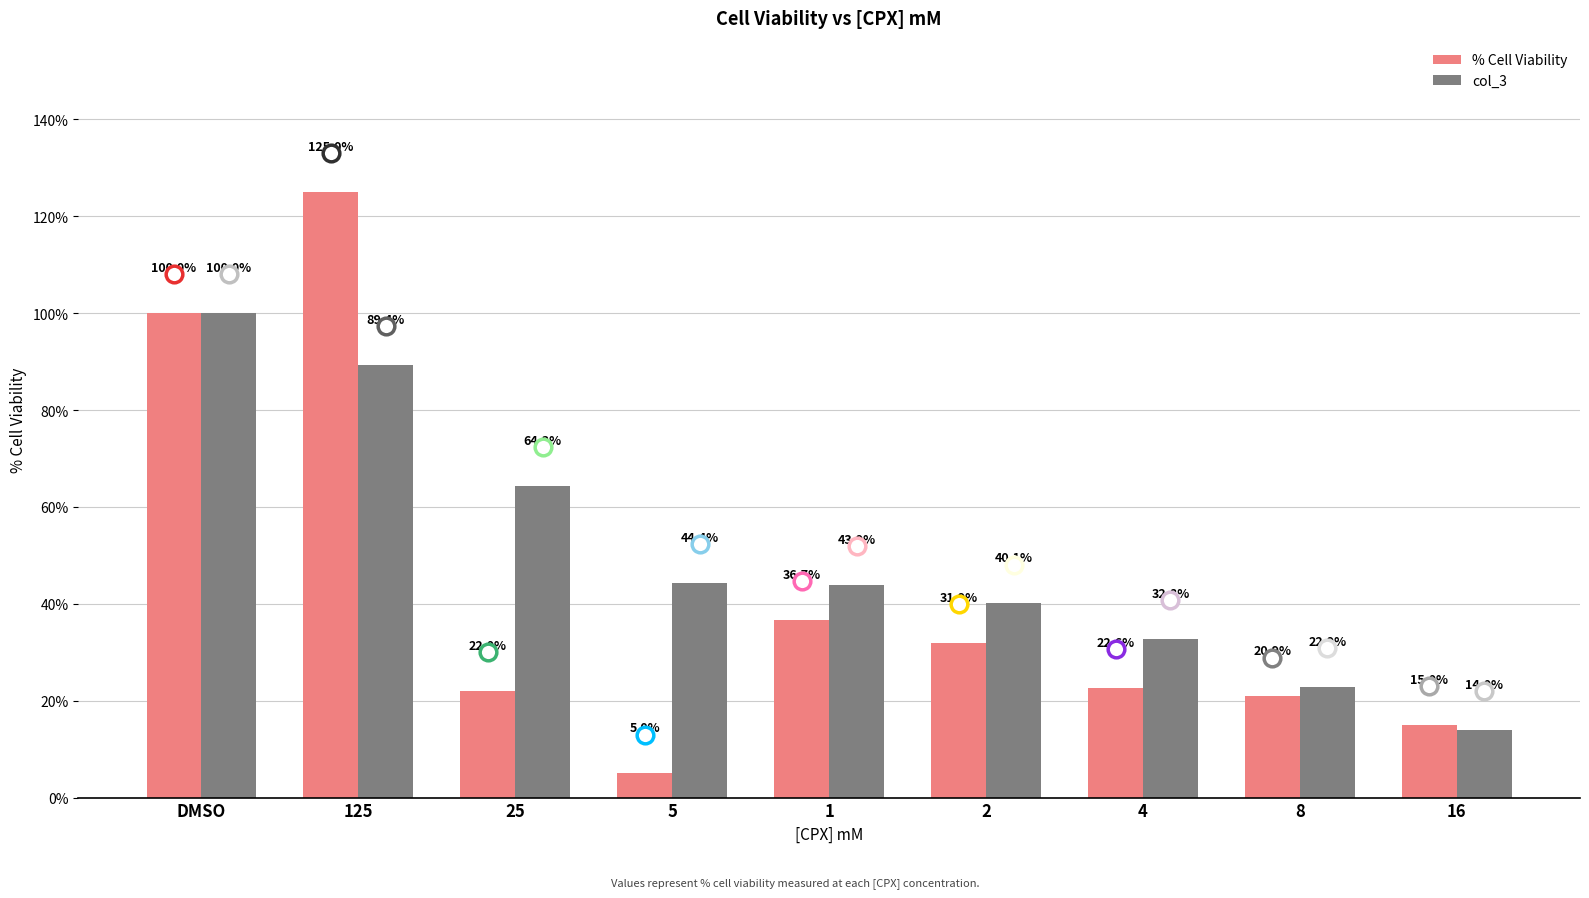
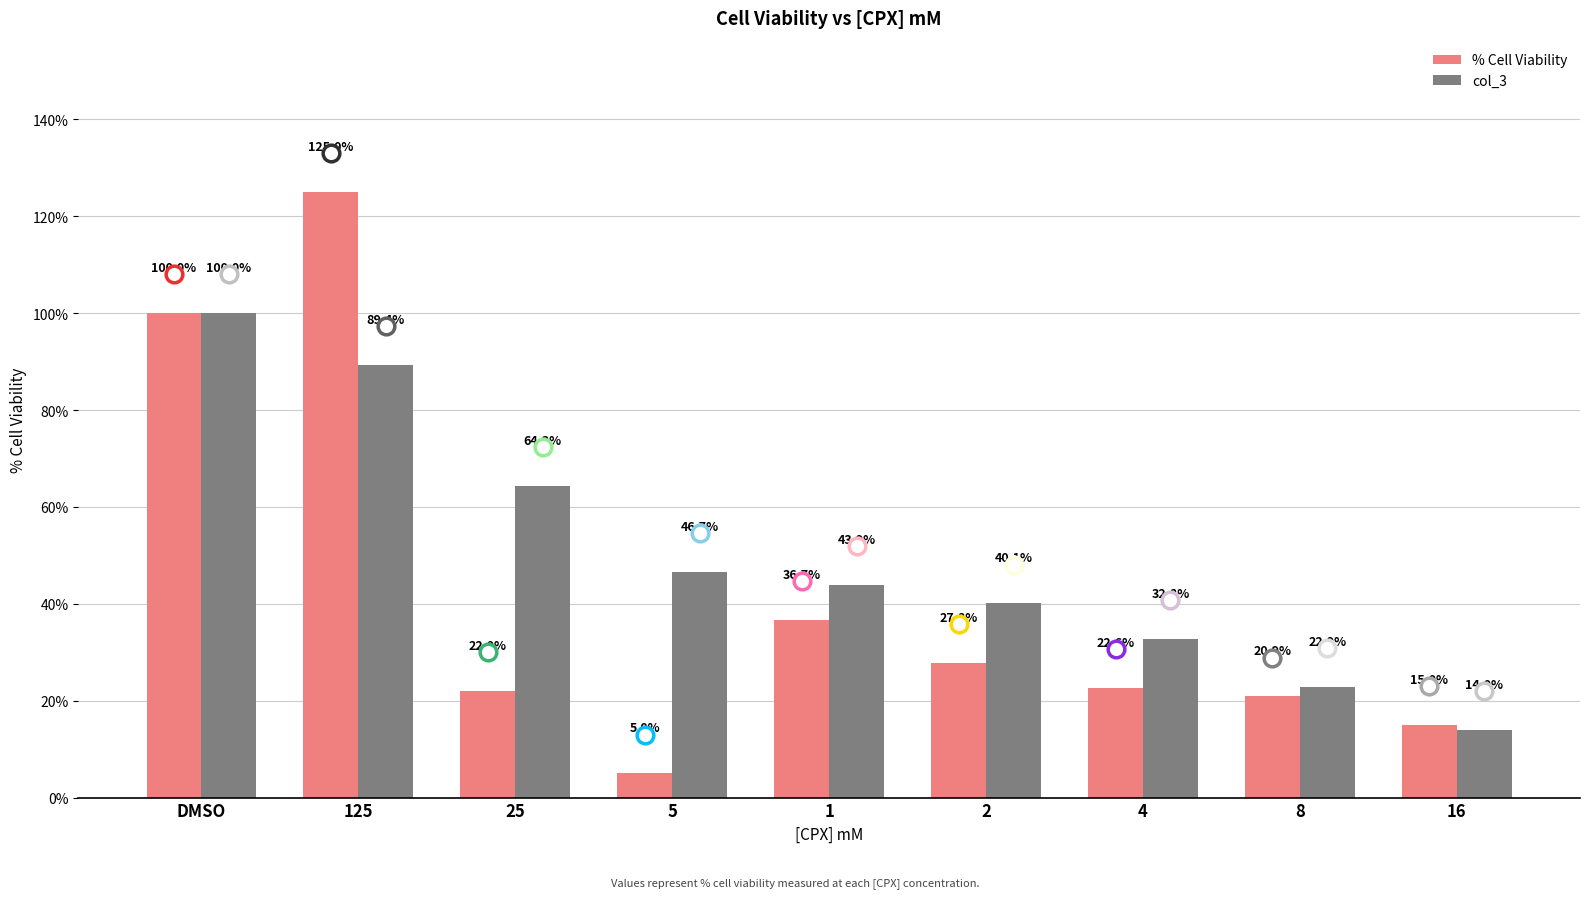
  {
    "% Cell Viability": {
-     "2": "31.9%"
+     "2": "27.8%"
    },
    "col_3": {
-     "5": "44.4%"
+     "5": "46.7%"
    }
  }
